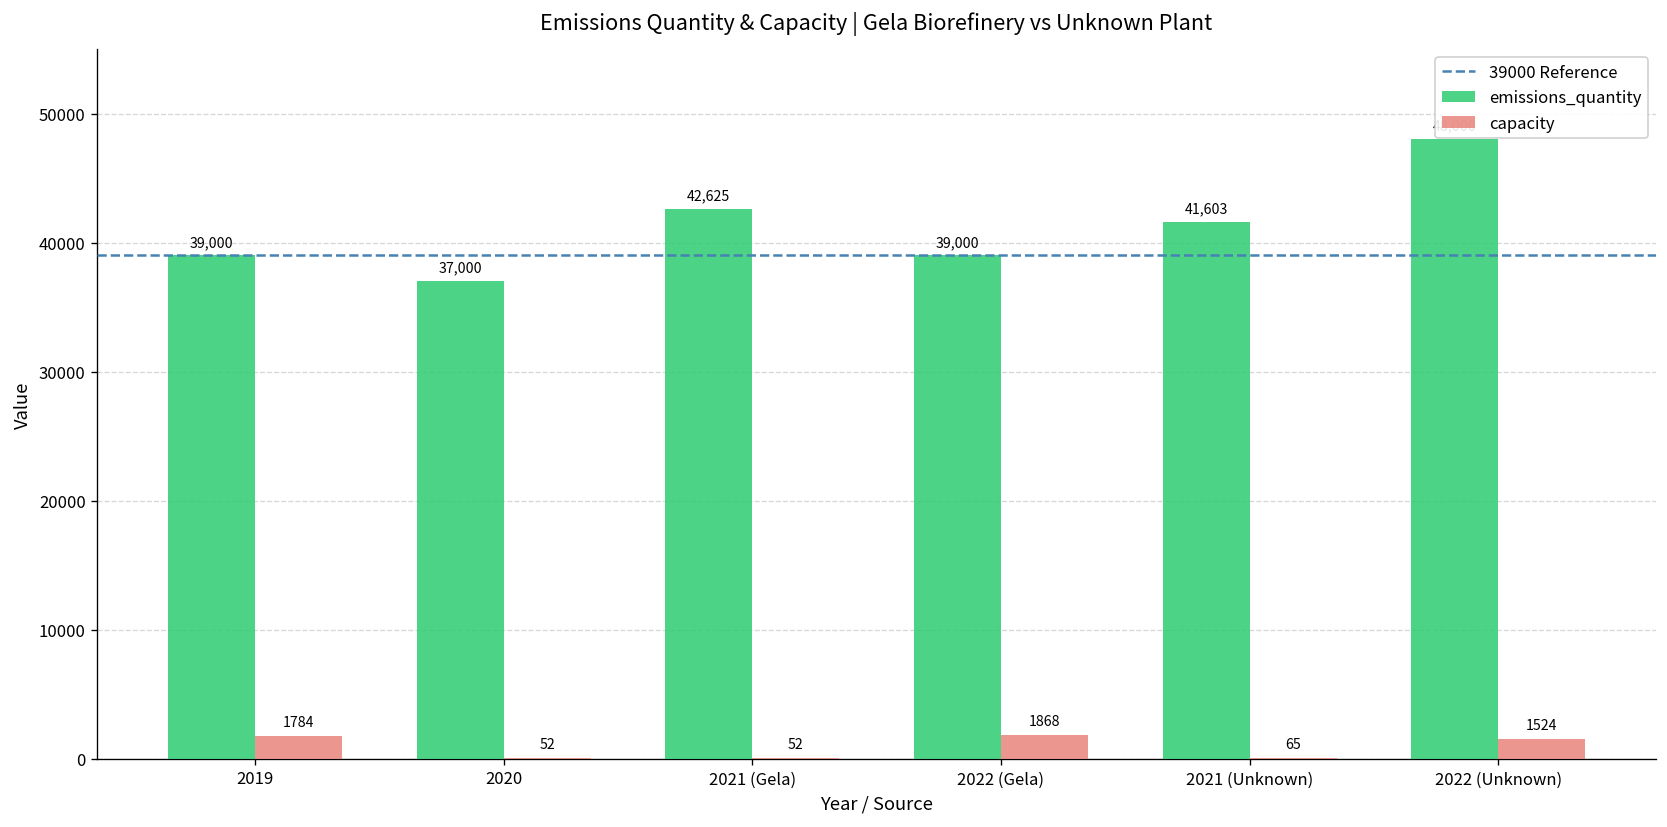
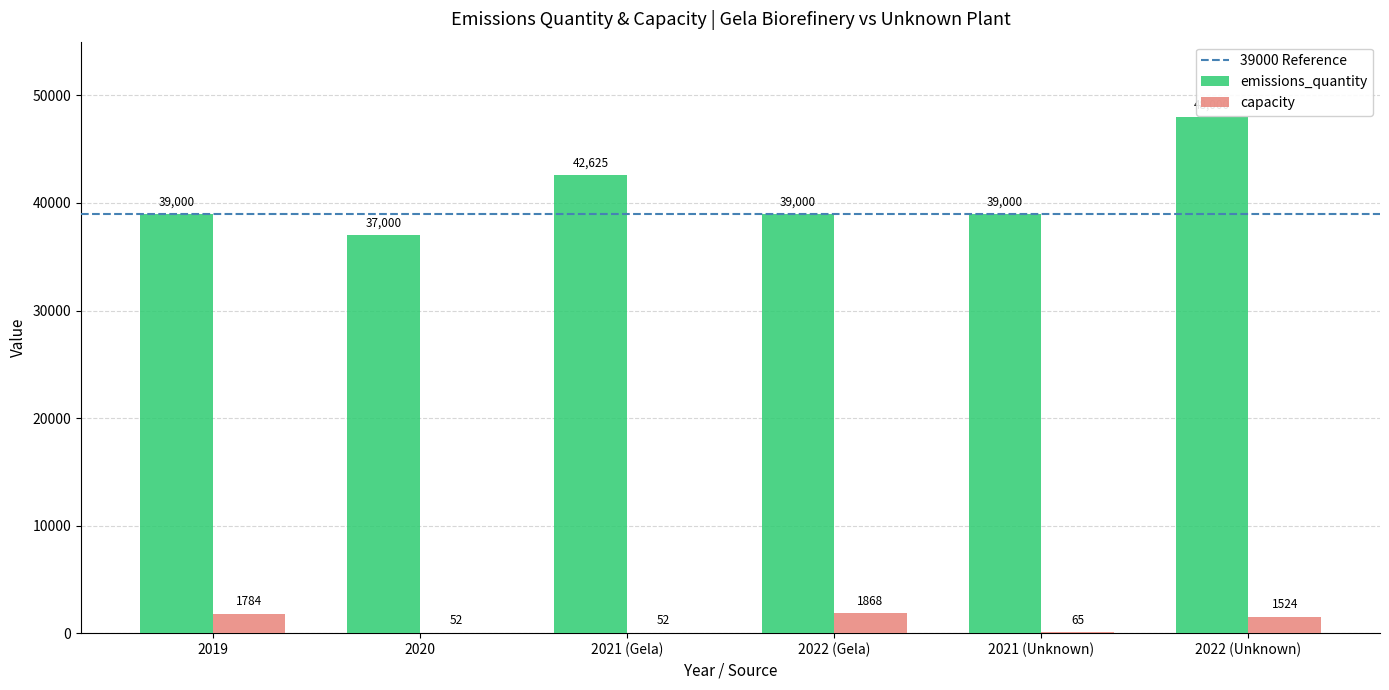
  {
    "emissions_quantity": {
      "2019": "39,000",
      "2020": "37,000",
      "2021 (Gela)": "42,625",
      "2022 (Gela)": "39,000",
-     "2021 (Unknown)": "41,603"
+     "2021 (Unknown)": "39,000"
    },
    "capacity": {
      "2019": "1784",
      "2020": "52",
      "2021 (Gela)": "52",
      "2022 (Gela)": "1868",
      "2021 (Unknown)": "65",
      "2022 (Unknown)": "1524"
    }
  }
